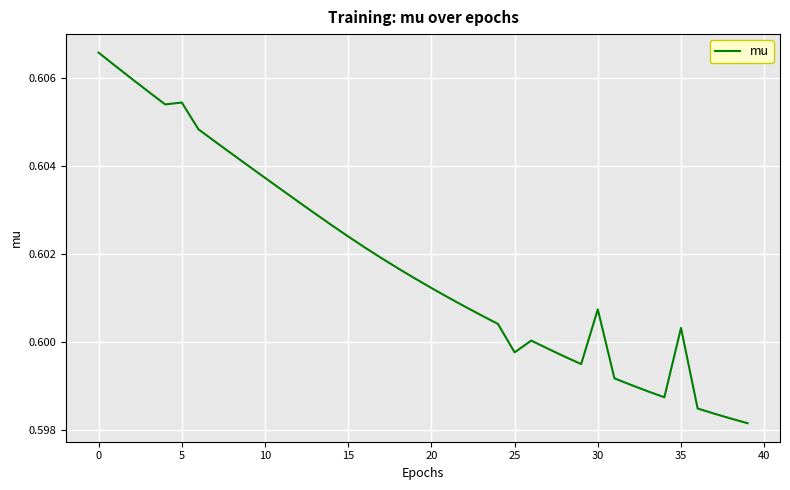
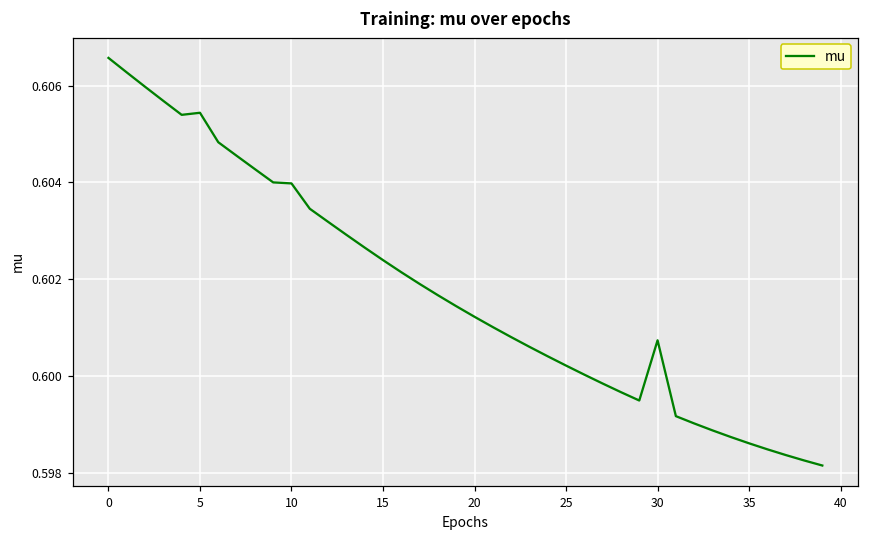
  {
    "0": 0.6066,
    "5": 0.6054,
-   "10": 0.6037,
+   "10": 0.6040,
    "15": 0.6024,
    "20": 0.6012,
-   "25": 0.5998,
+   "25": 0.6002,
    "30": 0.6007,
-   "35": 0.6003
+   "35": 0.5986
  }
